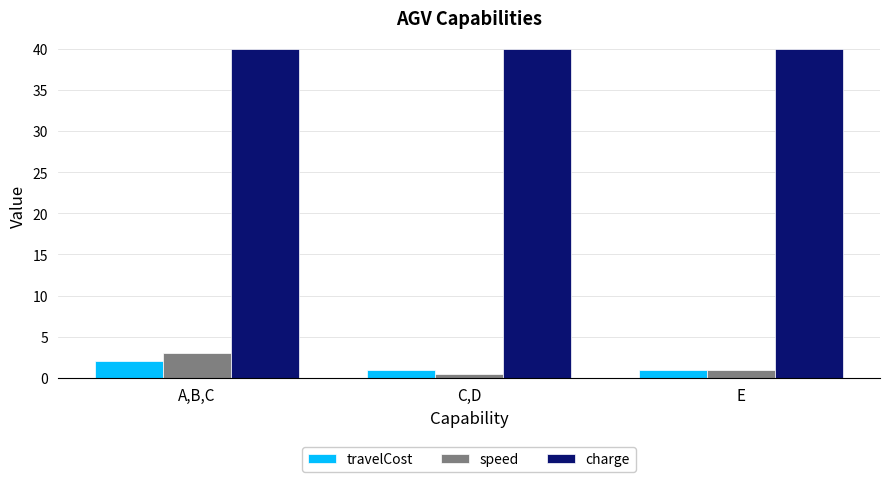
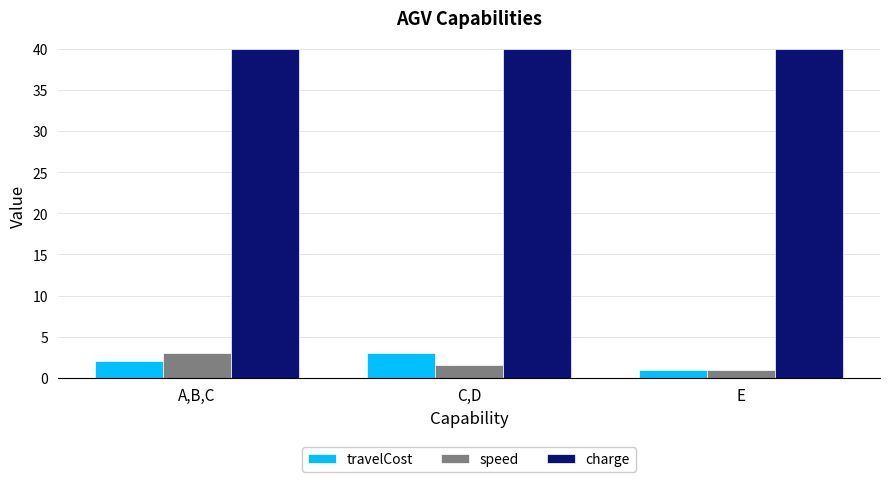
  {
    "travelCost": {
      "A,B,C": 2,
-     "C,D": 1,
+     "C,D": 3,
      "E": 1
    },
    "speed": {
      "A,B,C": 3,
-     "C,D": 1,
+     "C,D": 2,
      "E": 1
    },
    "charge": {
      "A,B,C": 40,
      "C,D": 40,
      "E": 40
    }
  }
